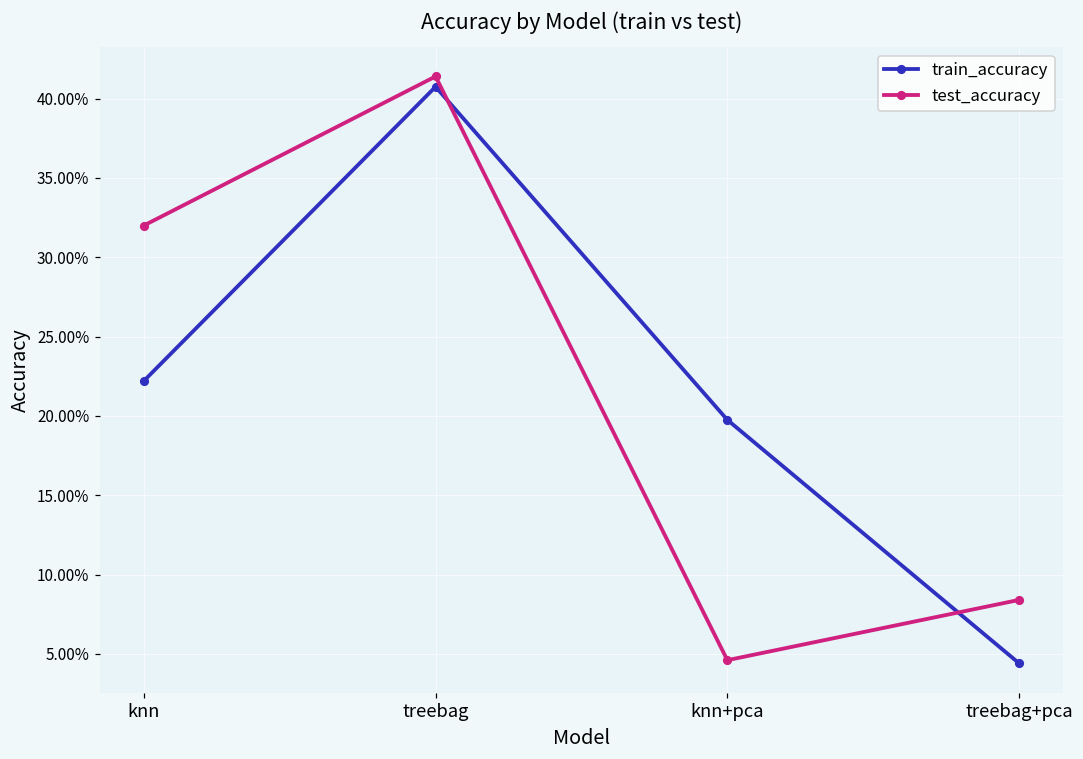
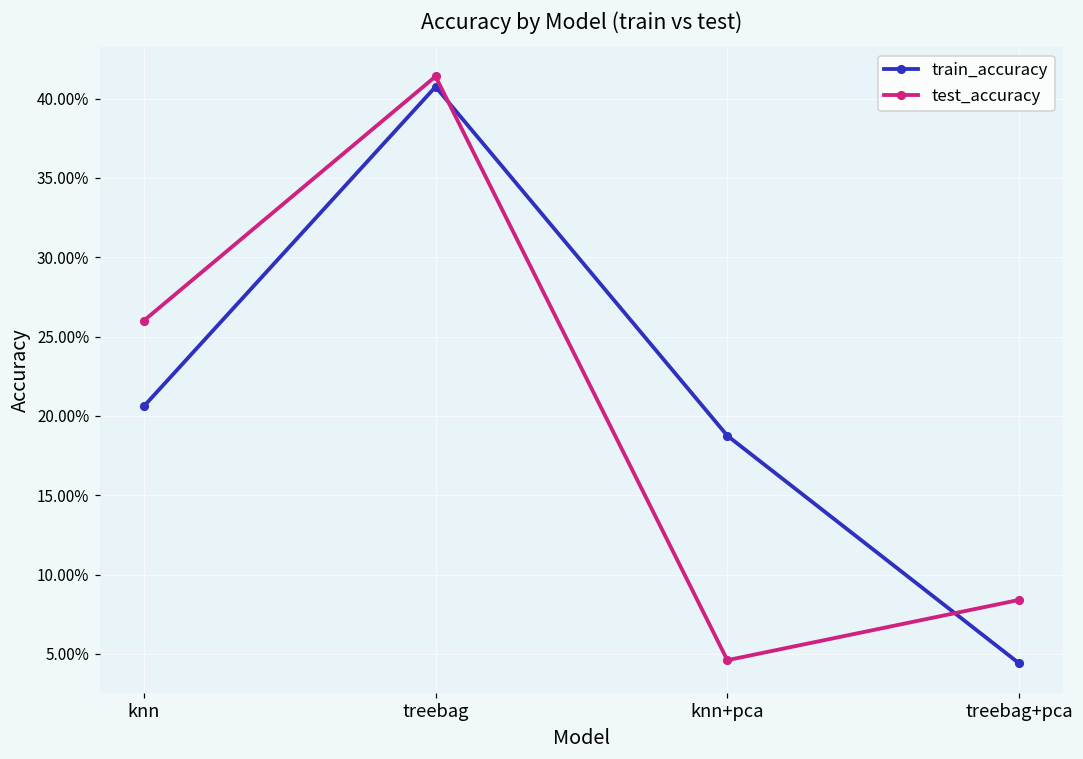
  {
    "train_accuracy": {
-     "knn": "22.2%",
+     "knn": "20.6%",
      "treebag": "40.8%",
-     "knn+pca": "19.8%",
+     "knn+pca": "18.8%",
      "treebag+pca": "4.4%"
    },
    "test_accuracy": {
-     "knn": "32.0%",
+     "knn": "26.0%",
      "treebag": "41.4%",
      "knn+pca": "4.6%",
      "treebag+pca": "8.4%"
    }
  }
